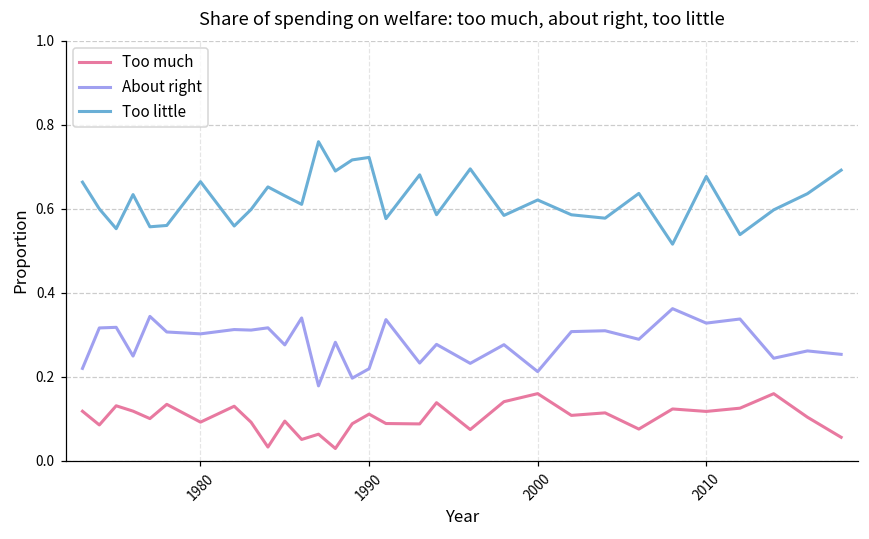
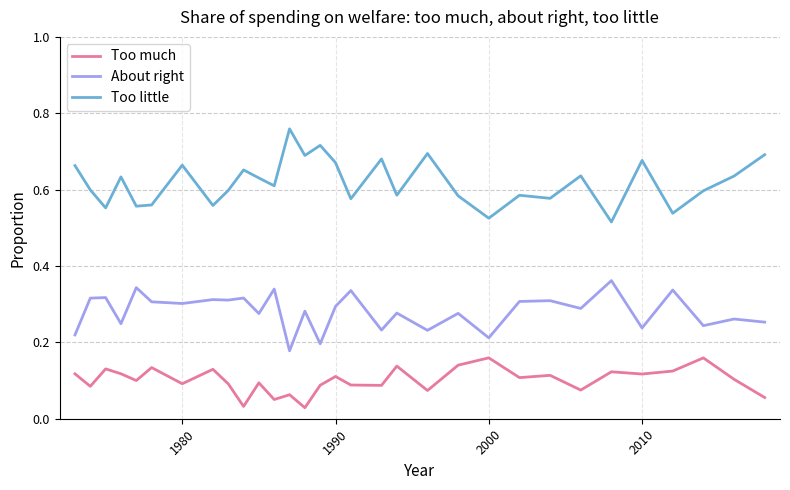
  {
    "Too much": {
      "1980": 0.09,
      "1990": 0.11,
      "2000": 0.16,
      "2010": 0.12
    },
    "About right": {
      "1980": 0.30,
-     "1990": 0.22,
+     "1990": 0.29,
      "2000": 0.21,
-     "2010": 0.33
+     "2010": 0.24
    },
    "Too little": {
      "1980": 0.66,
-     "1990": 0.72,
-     "2000": 0.62,
+     "1990": 0.67,
+     "2000": 0.53,
      "2010": 0.68
    }
  }
